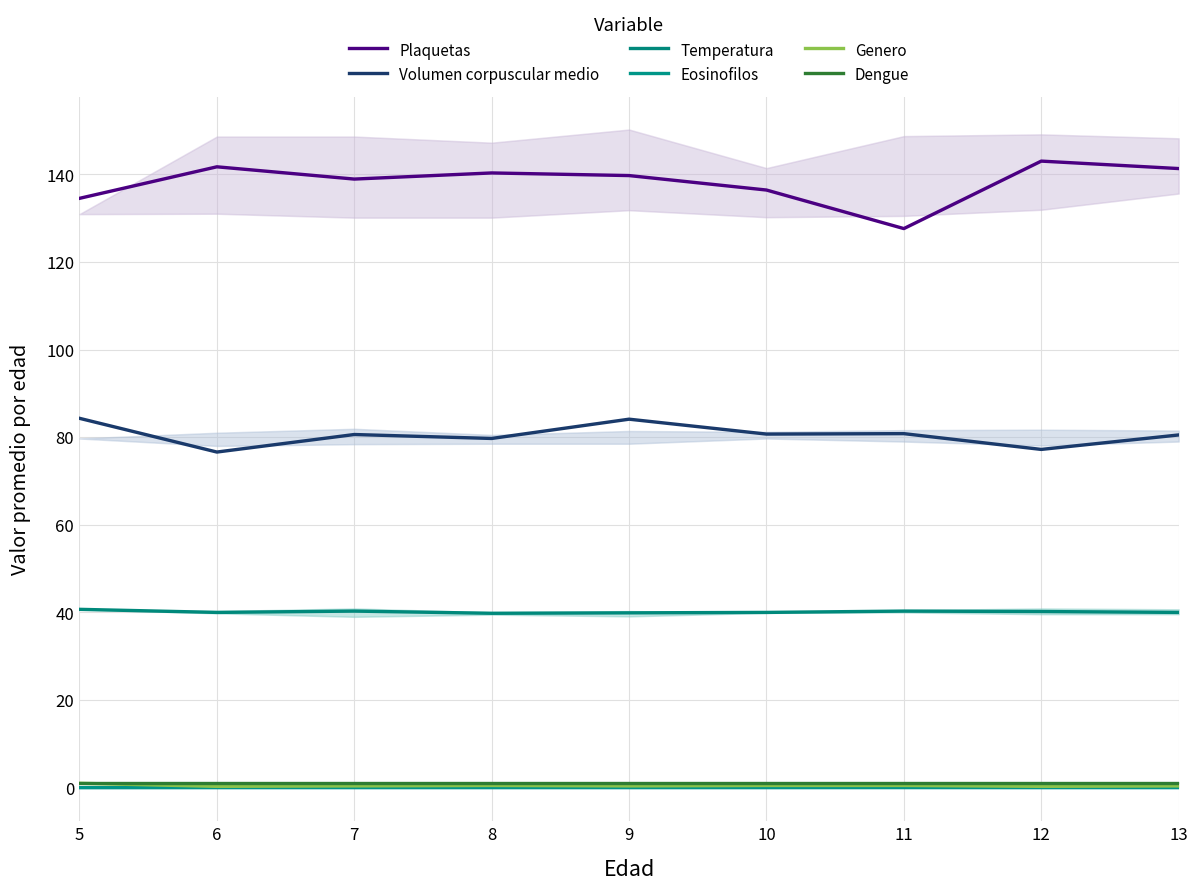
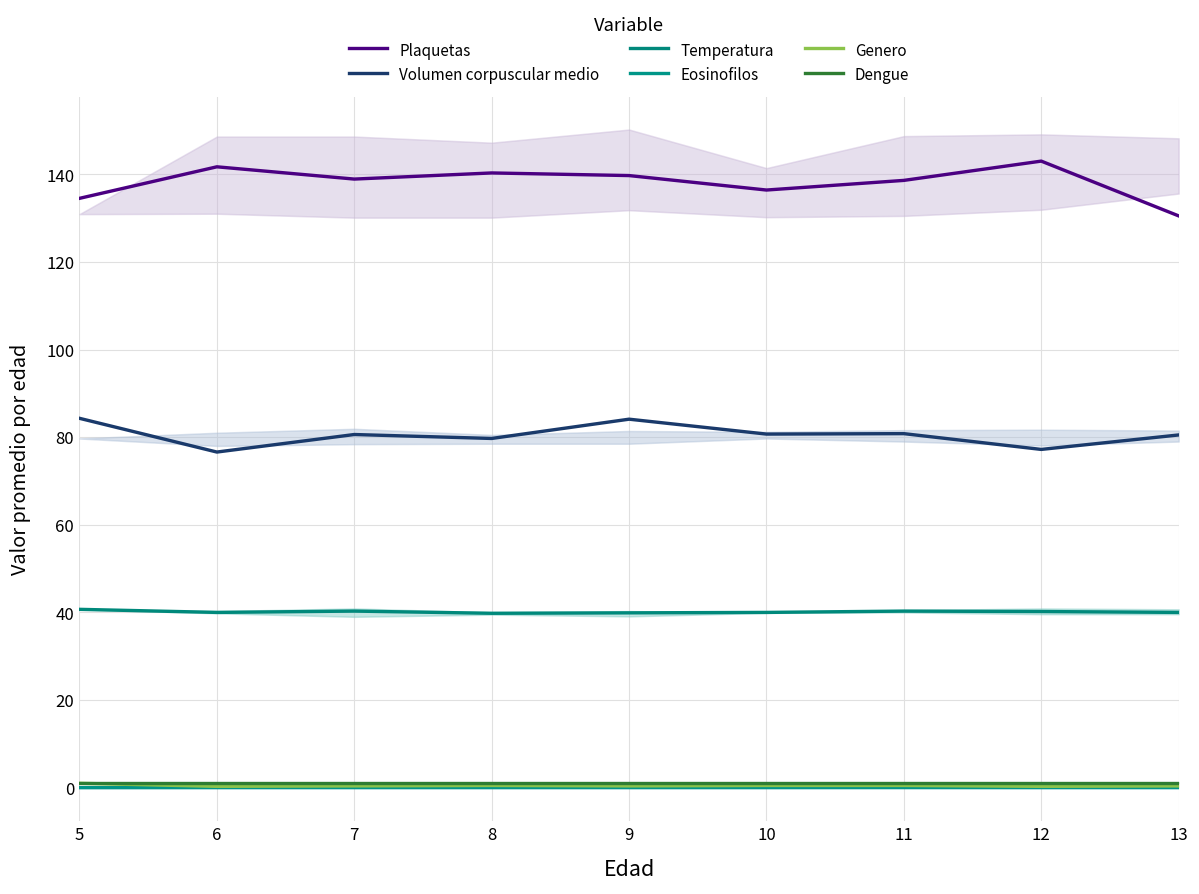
  {
    "Plaquetas": {
      "5": 135,
      "6": 142,
      "7": 139,
      "8": 140,
      "9": 140,
      "10": 136,
-     "11": 128,
+     "11": 139,
      "12": 143,
-     "13": 141
+     "13": 131
    },
    "Volumen corpuscular medio": {
      "5": 84,
      "6": 77,
      "7": 81,
      "8": 80,
      "9": 84,
      "11": 81,
      "12": 77,
      "13": 81
    },
    "Dengue": {
      "6": 1,
      "12": 1
    }
  }
